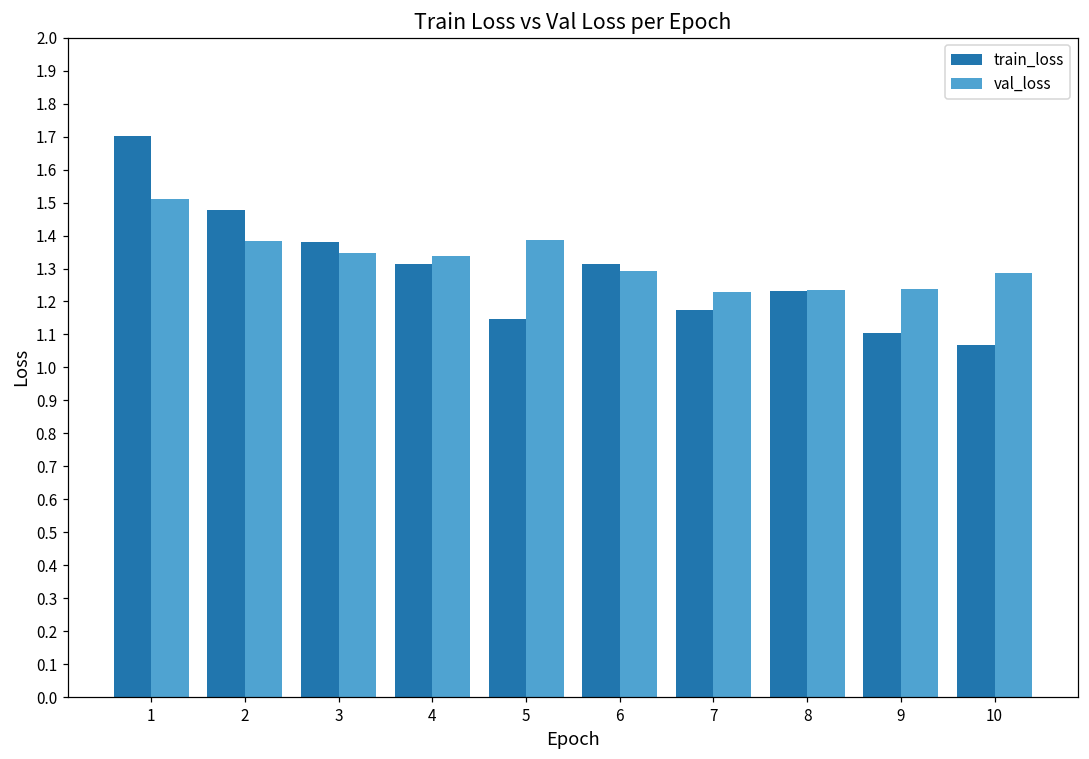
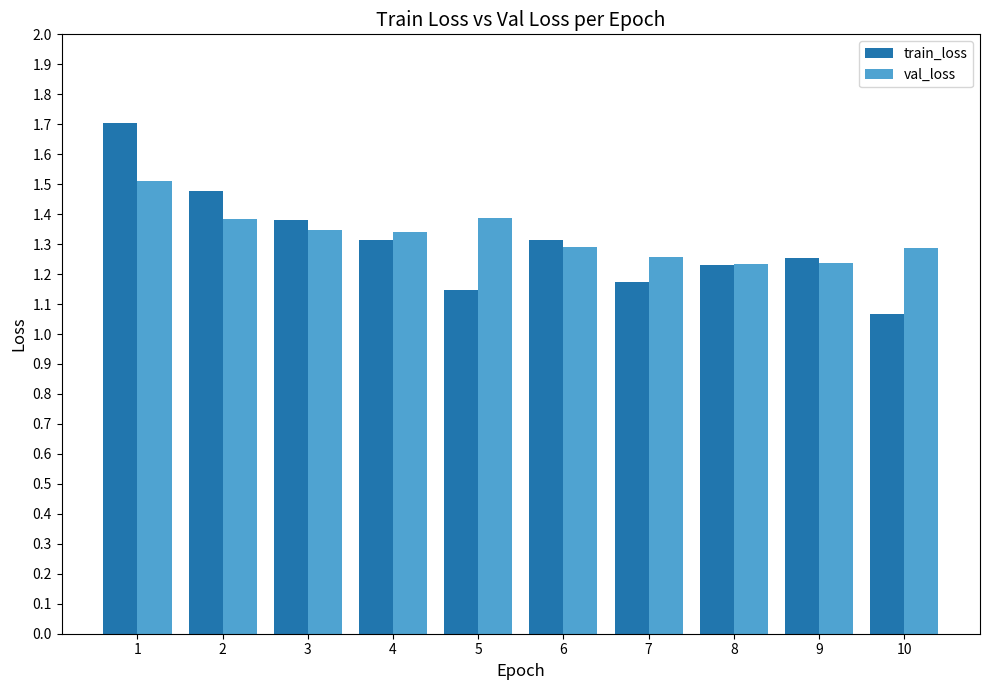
  {
    "train_loss": {
      "1": 1.70,
      "2": 1.48,
      "3": 1.38,
      "4": 1.31,
      "5": 1.15,
      "6": 1.31,
      "7": 1.17,
      "8": 1.23,
-     "9": 1.10,
+     "9": 1.25,
      "10": 1.07
    },
    "val_loss": {
      "1": 1.51,
      "2": 1.38,
      "3": 1.35,
      "4": 1.34,
      "5": 1.39,
      "6": 1.29,
-     "7": 1.23,
+     "7": 1.26,
      "8": 1.23,
      "9": 1.24,
      "10": 1.29
    }
  }
